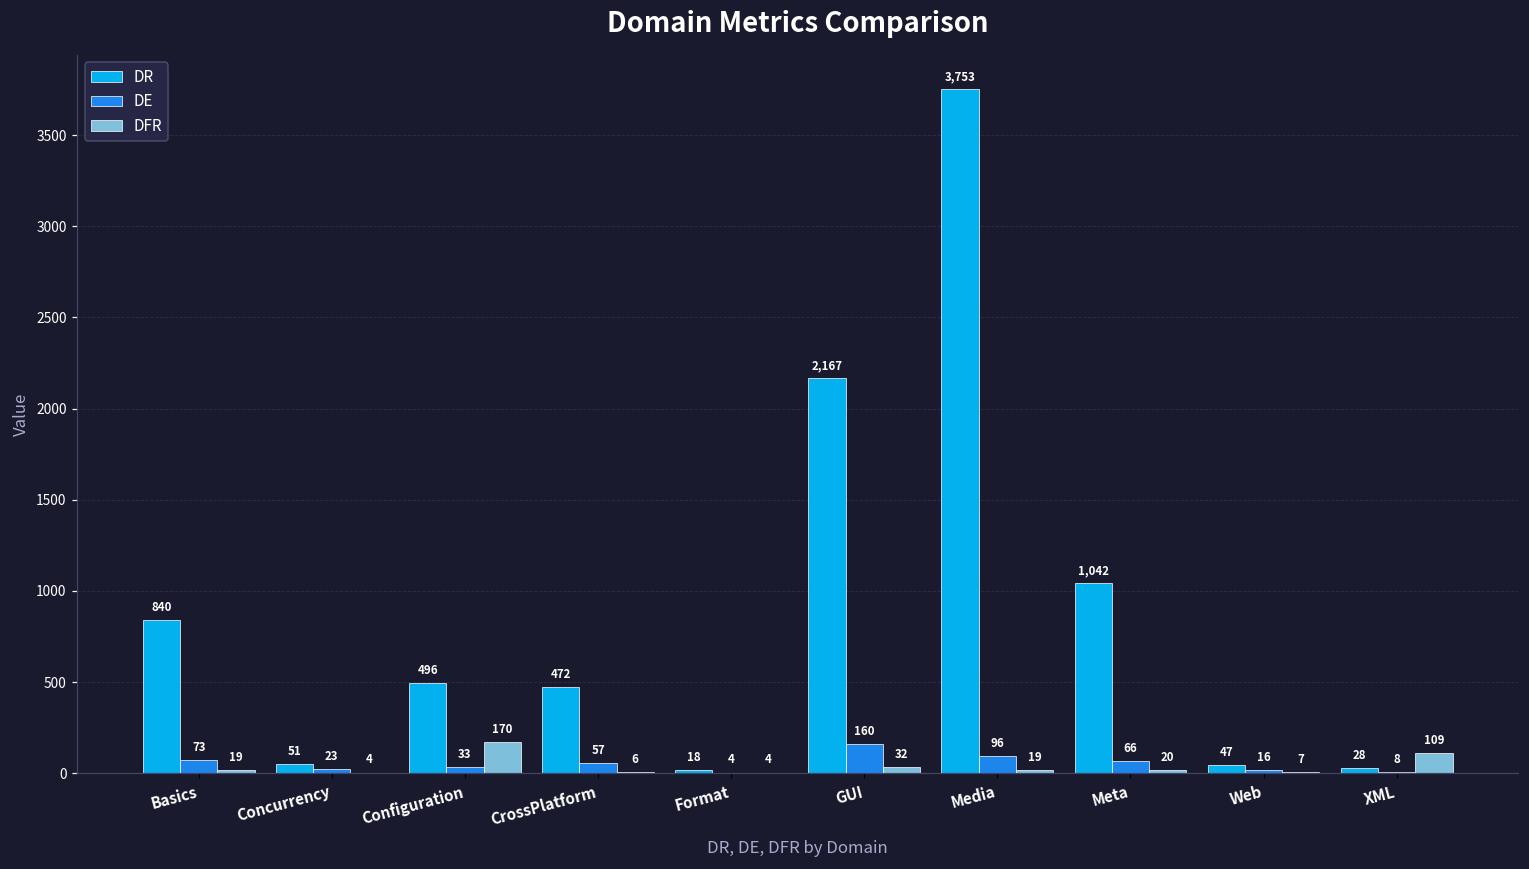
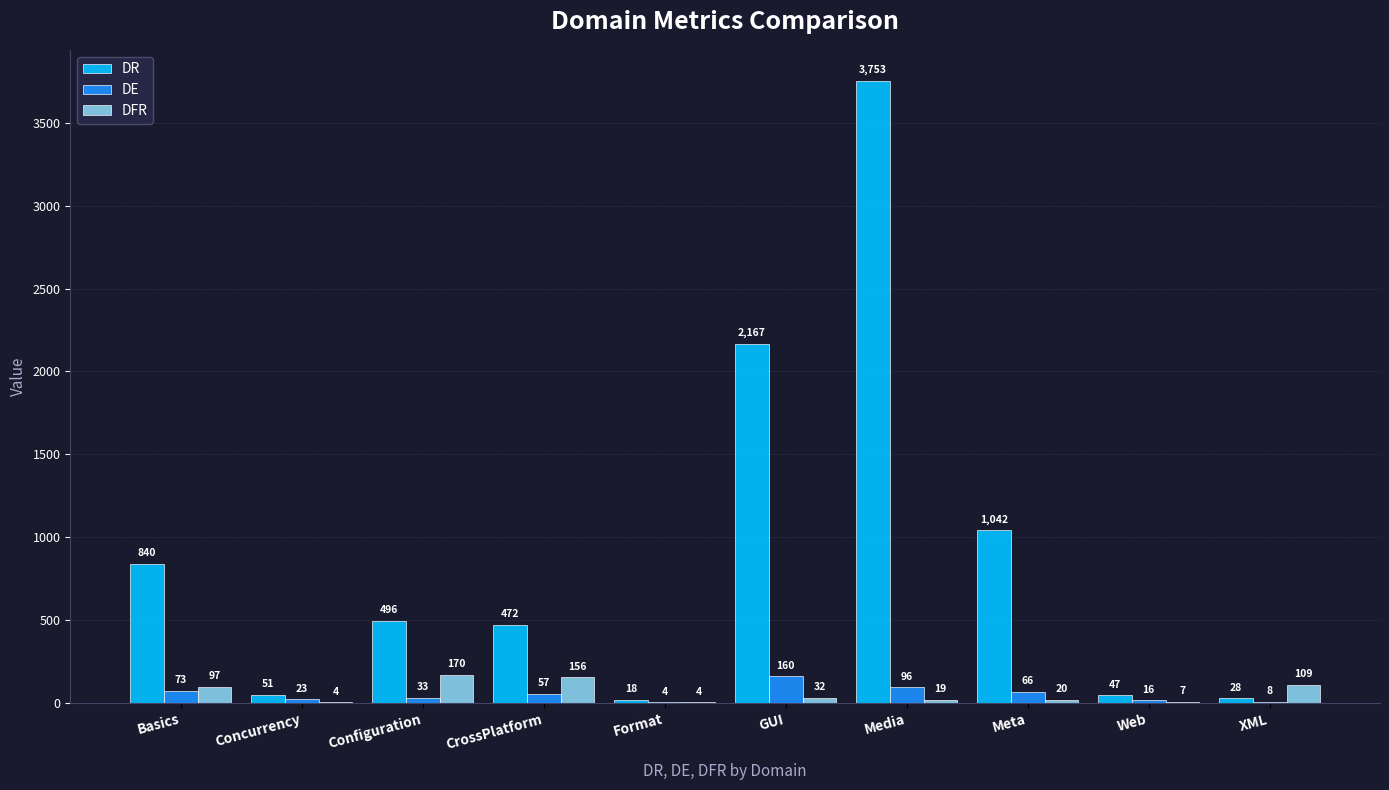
  {
    "DFR": {
-     "Basics": 19,
+     "Basics": 97,
      "Concurrency": 4,
      "Configuration": 170,
-     "CrossPlatform": 6,
+     "CrossPlatform": 156,
      "Format": 4,
      "GUI": 32,
      "Media": 19,
      "Meta": 20,
      "Web": 7,
      "XML": 109
    }
  }
